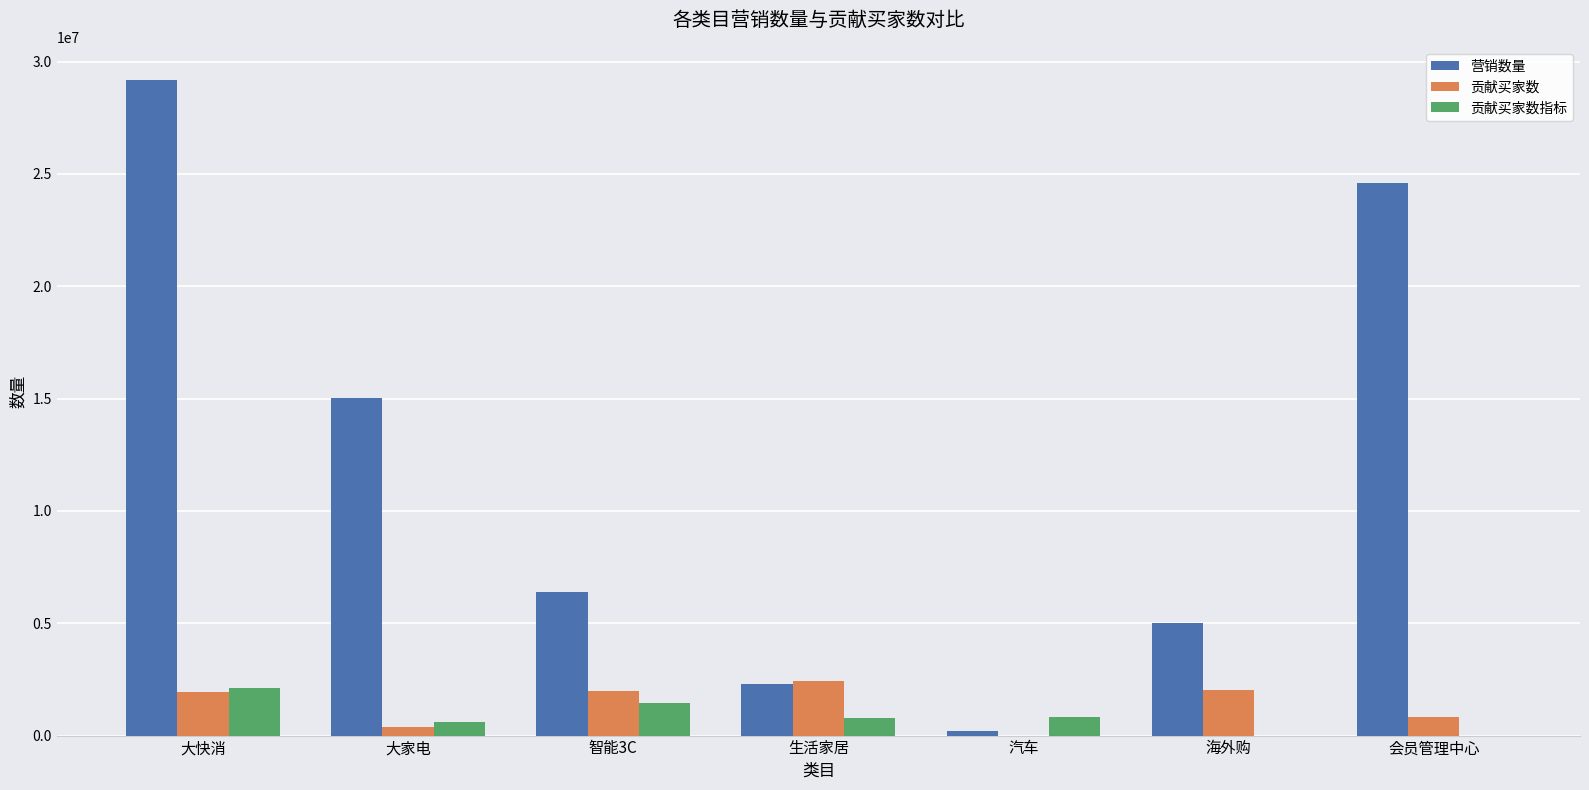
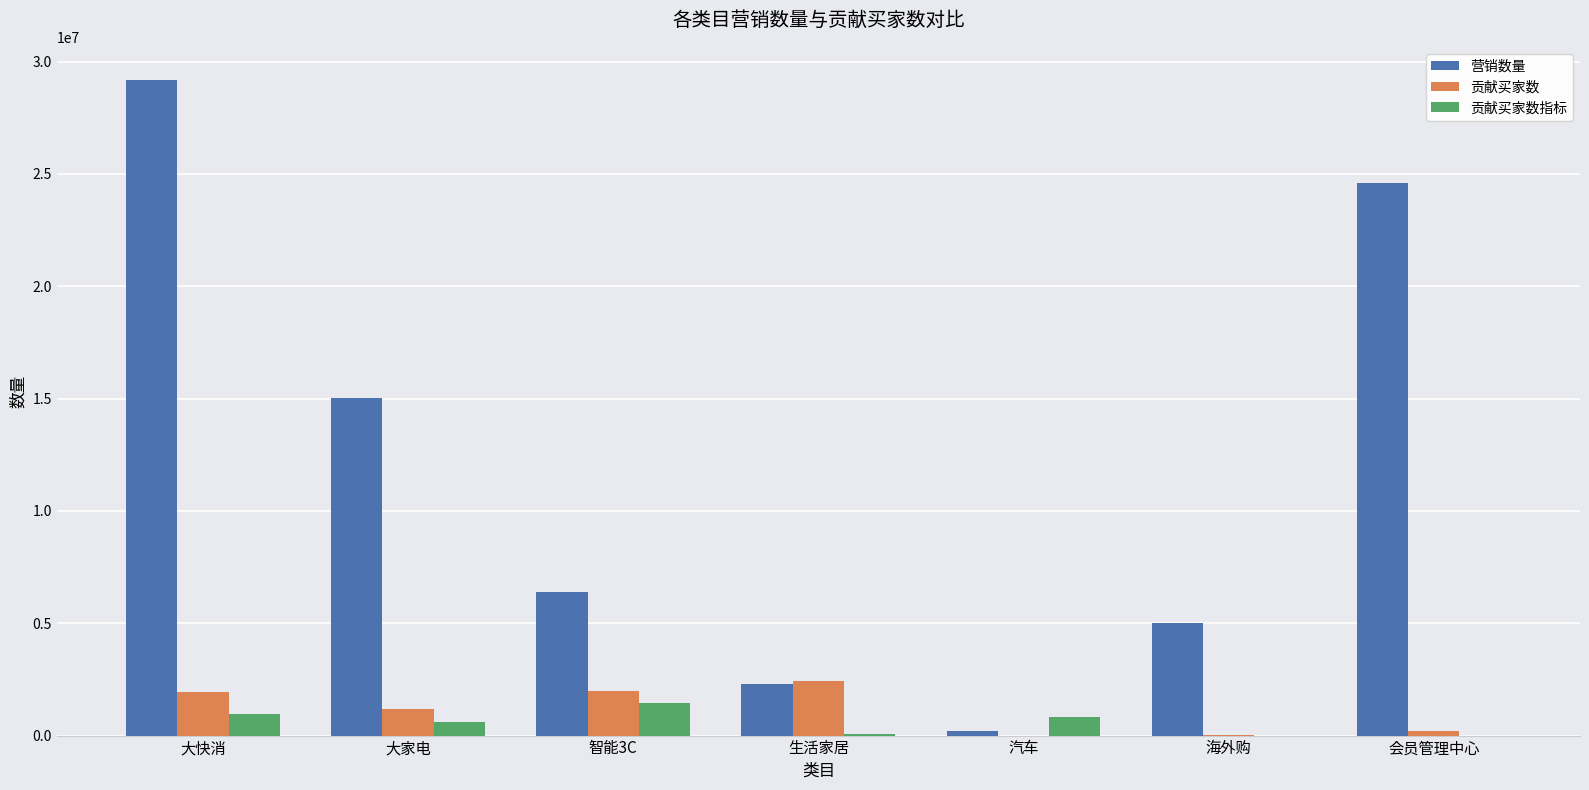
  {
    "营销数量": {
      "大快消": 29200000,
      "大家电": 15000000,
      "智能3C": 6400000,
      "生活家居": 2300000,
      "汽车": 200000,
      "海外购": 5000000,
      "会员管理中心": 24600000
    },
    "贡献买家数": {
      "大快消": 1900000,
-     "大家电": 400000,
+     "大家电": 1200000,
      "智能3C": 2000000,
      "生活家居": 2400000,
-     "海外购": 2000000,
-     "会员管理中心": 800000
+     "海外购": 0,
+     "会员管理中心": 200000
    },
    "贡献买家数指标": {
-     "大快消": 2100000,
+     "大快消": 1000000,
      "大家电": 600000,
      "智能3C": 1400000,
-     "生活家居": 800000,
+     "生活家居": 100000,
      "汽车": 800000,
      "海外购": 0,
      "会员管理中心": 0
    }
  }
